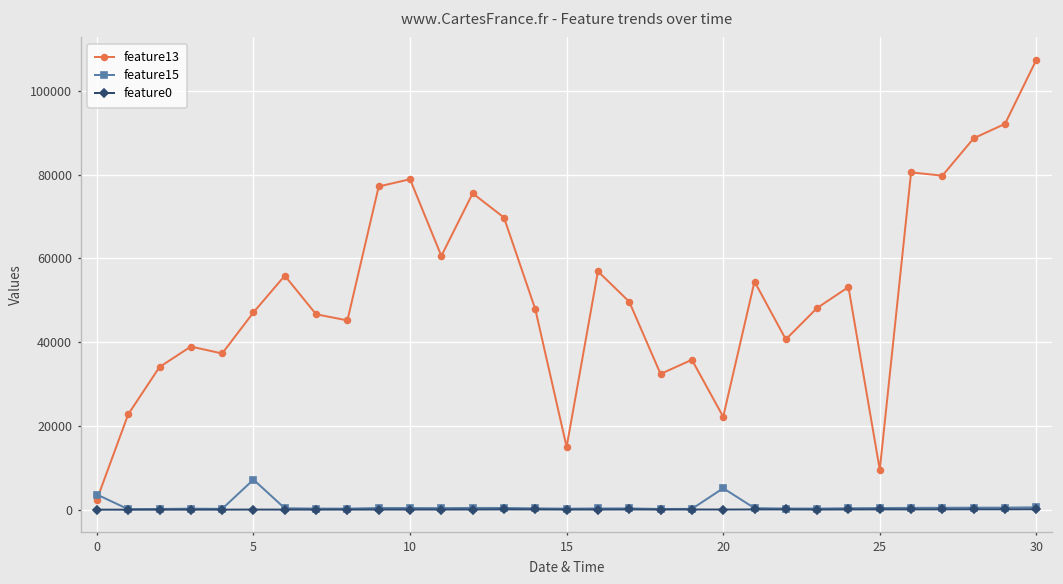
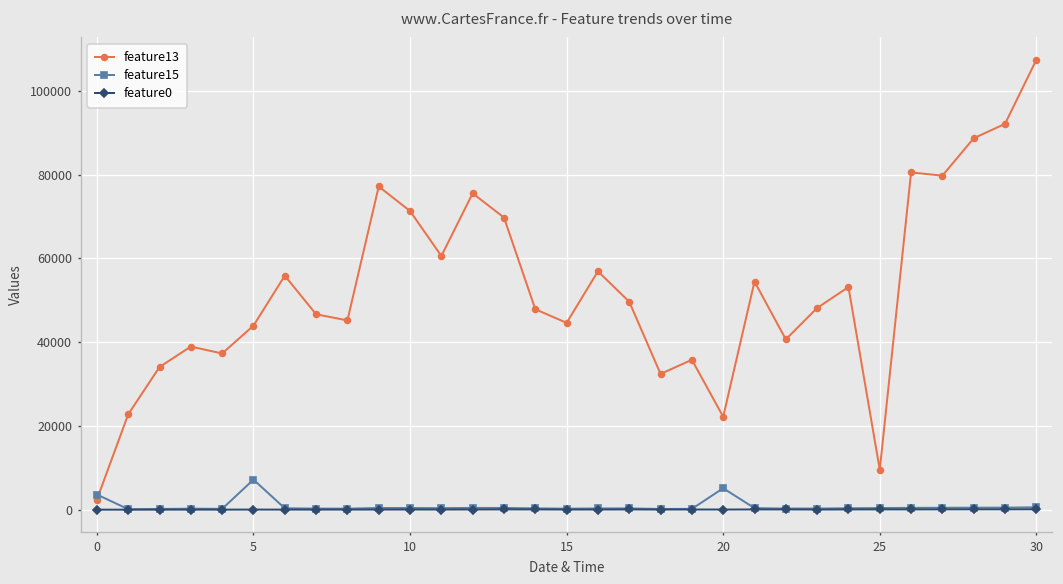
  {
    "feature13": {
      "0": 2000,
-     "5": 47000,
-     "10": 79000,
-     "15": 15000,
+     "5": 44000,
+     "10": 71000,
+     "15": 45000,
      "20": 22000,
      "25": 10000,
      "30": 107000
    },
    "feature15": {
      "0": 4000,
      "5": 7000,
      "20": 5000
    },
    "feature0": {
      "0": 0,
      "5": 0,
      "20": 0
    }
  }
